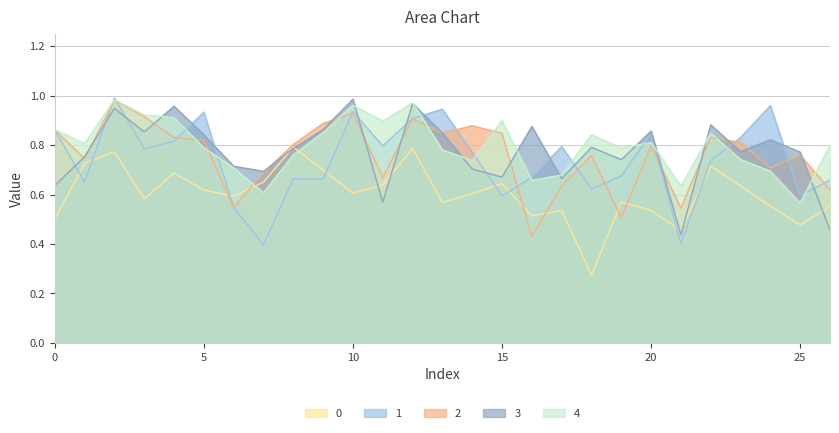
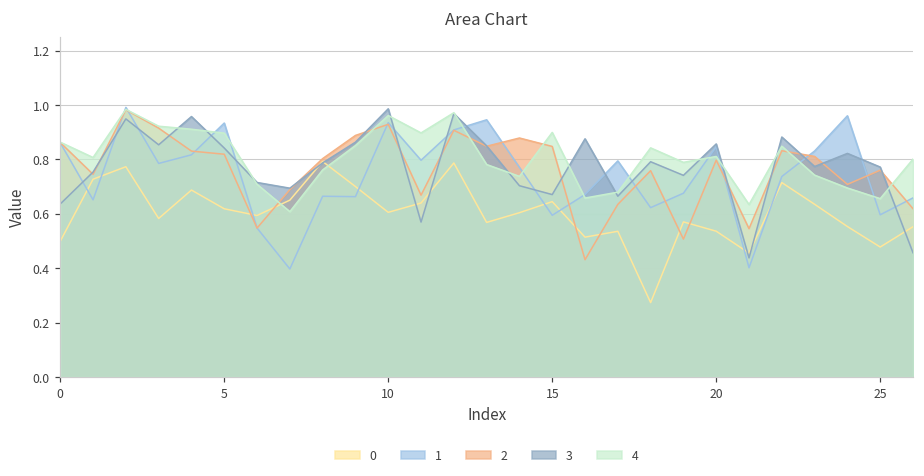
  {
    "4": {
-     "5": 0.79,
+     "5": 0.90,
      "10": 0.96,
      "15": 0.90,
      "20": 0.81,
-     "25": 0.57
+     "25": 0.66
    }
  }
